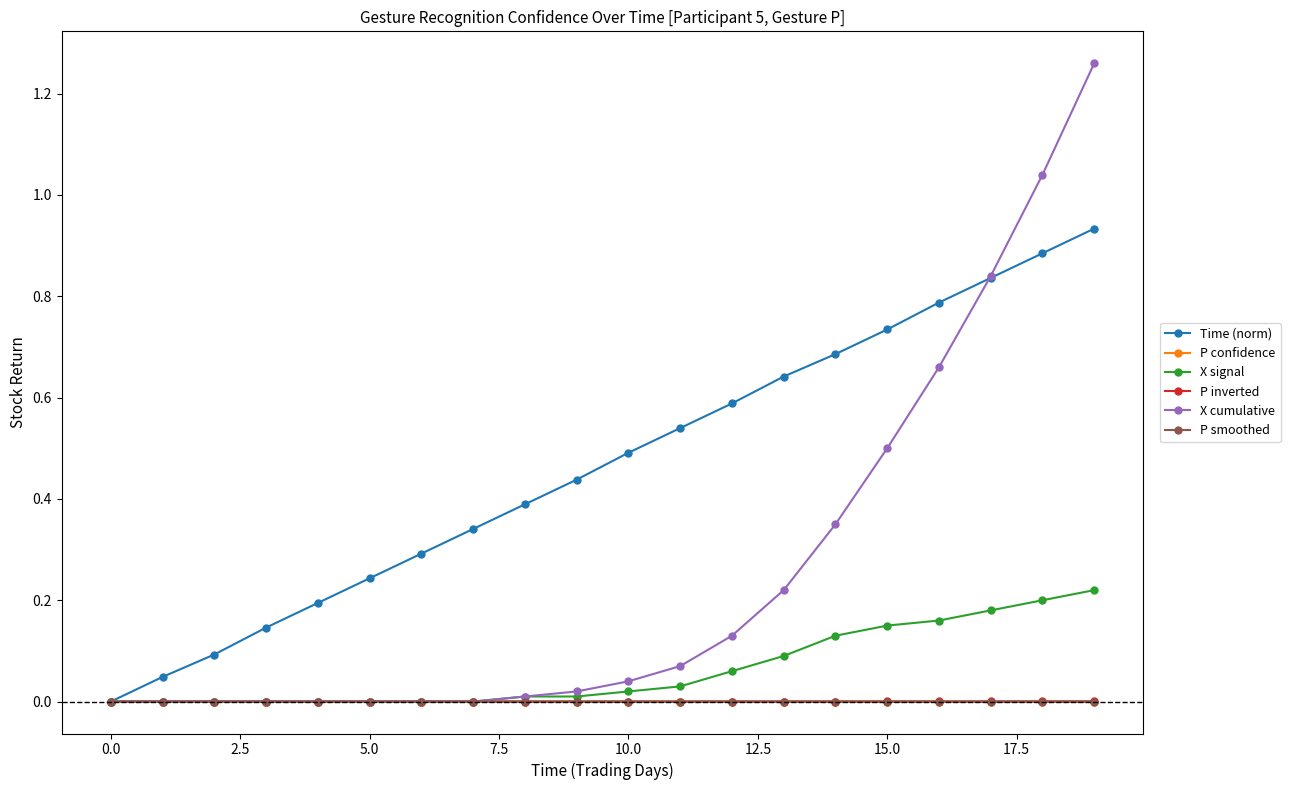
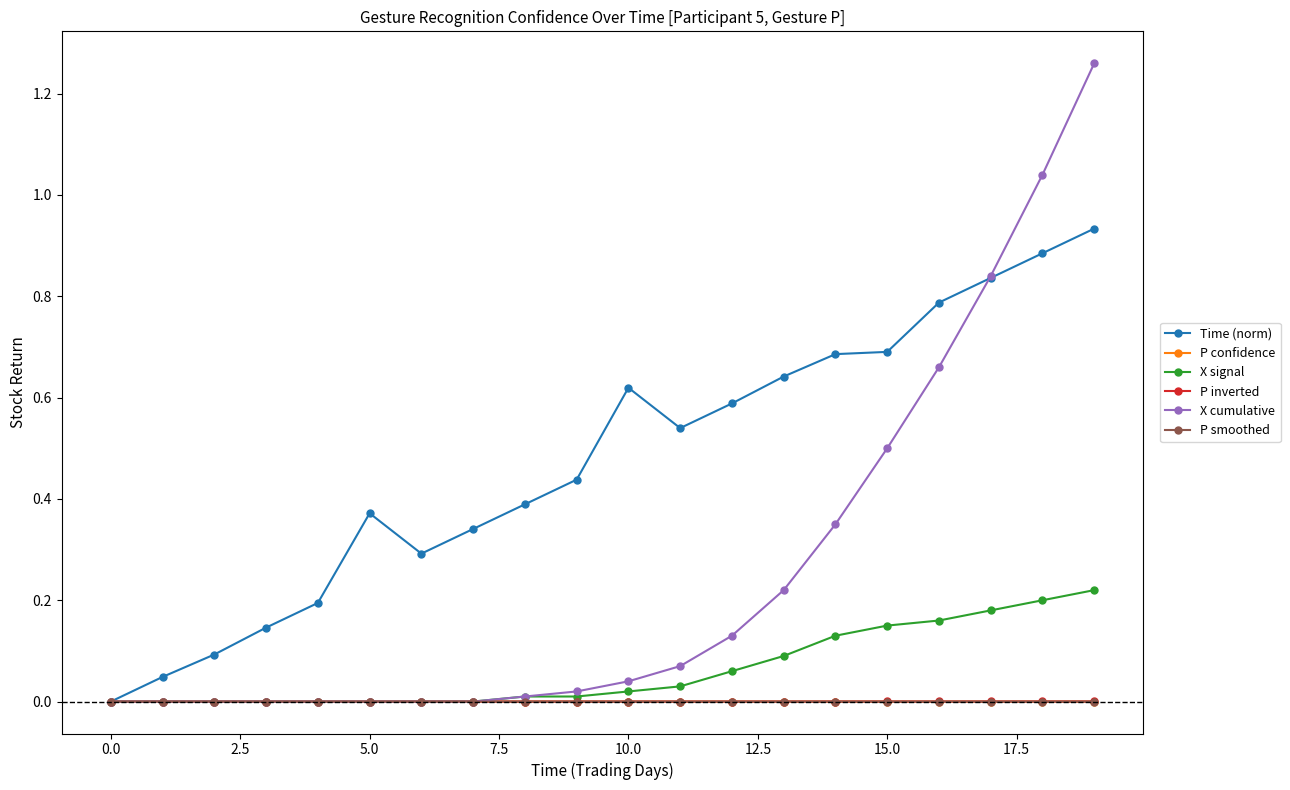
  {
    "Time (norm)": {
-     "5.0": 0.24,
-     "10.0": 0.49,
-     "15.0": 0.73
+     "5.0": 0.37,
+     "10.0": 0.62,
+     "15.0": 0.69
    },
    "P smoothed": {
      "10.0": 0.00,
      "15.0": 0.00
    },
    "X signal": {
      "10.0": 0.02,
      "15.0": 0.15
    },
    "X cumulative": {
      "10.0": 0.04,
      "15.0": 0.50
    }
  }
